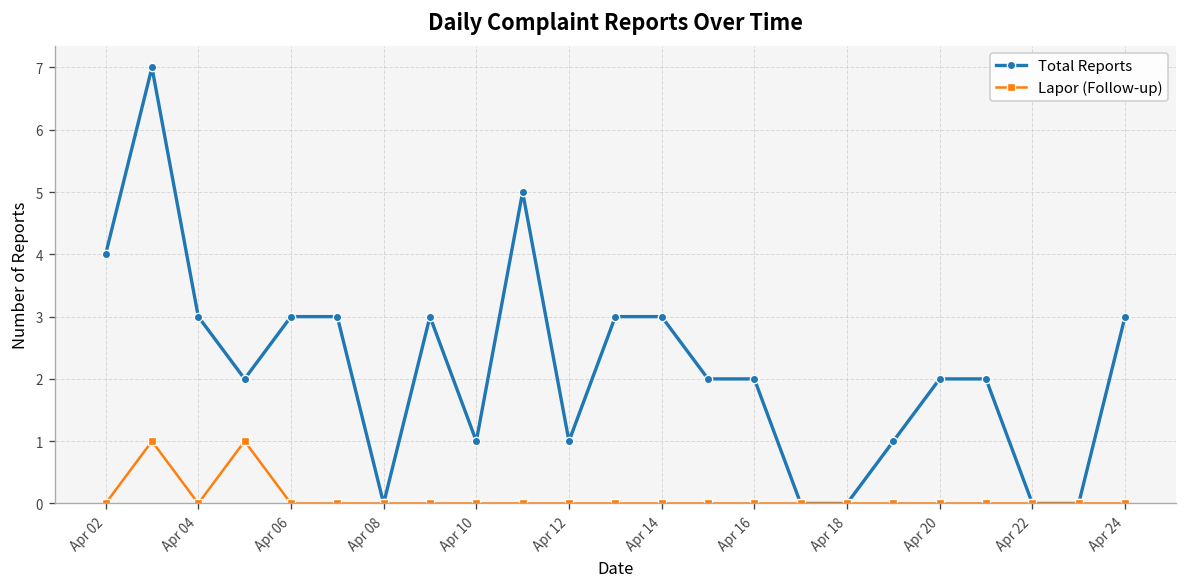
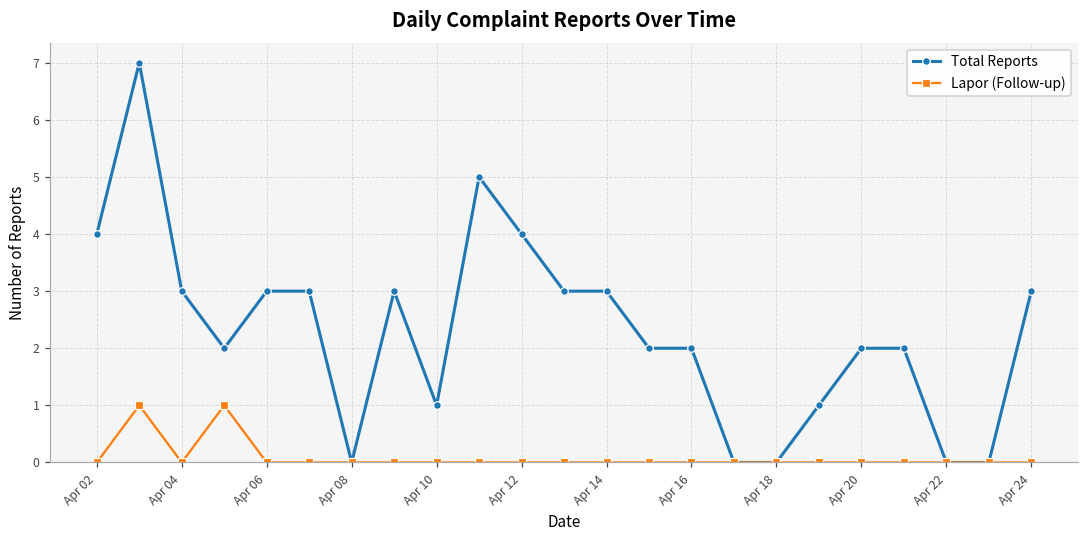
  {
    "Total Reports": {
      "Apr 02": 4,
      "Apr 04": 3,
      "Apr 06": 3,
      "Apr 10": 1,
-     "Apr 12": 1,
+     "Apr 12": 4,
      "Apr 14": 3,
      "Apr 16": 2,
      "Apr 20": 2,
      "Apr 24": 3
    },
    "Lapor (Follow-up)": {
      "Apr 02": 0,
      "Apr 04": 0,
      "Apr 06": 0,
      "Apr 10": 0,
      "Apr 12": 0,
      "Apr 14": 0,
      "Apr 16": 0,
      "Apr 20": 0,
      "Apr 24": 0
    }
  }
